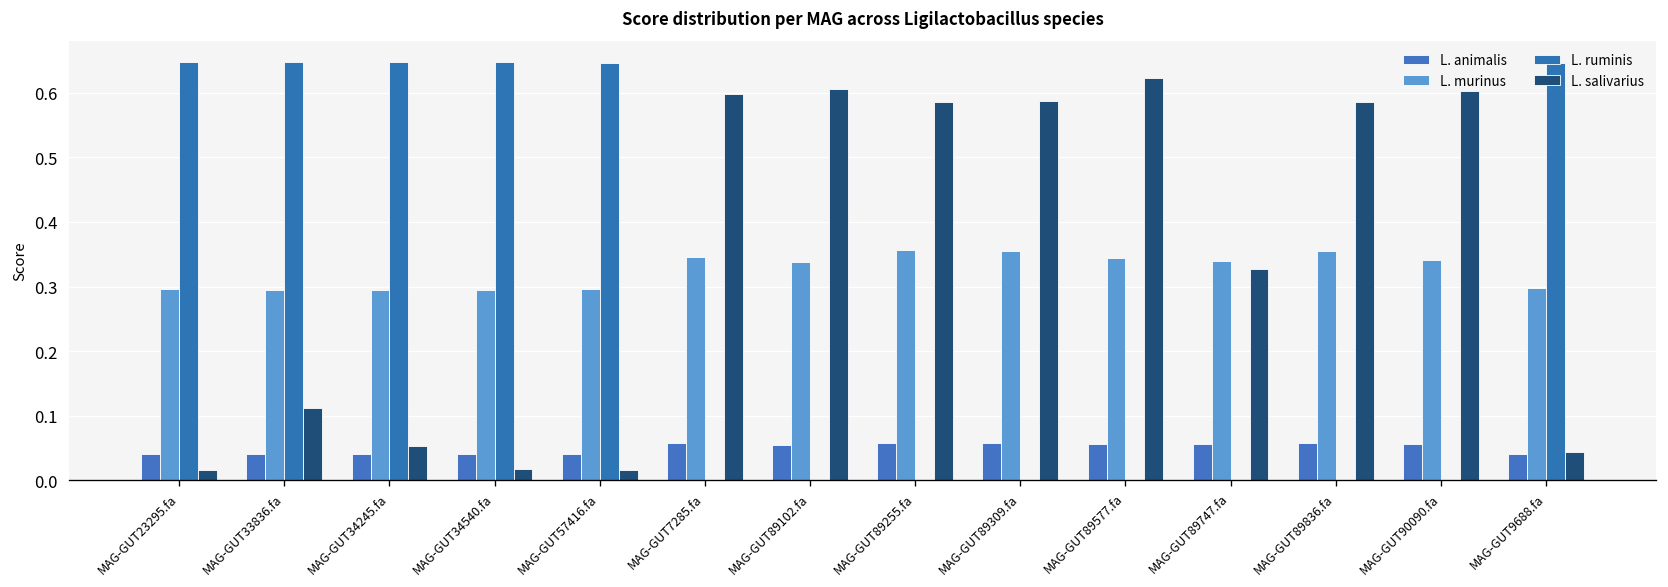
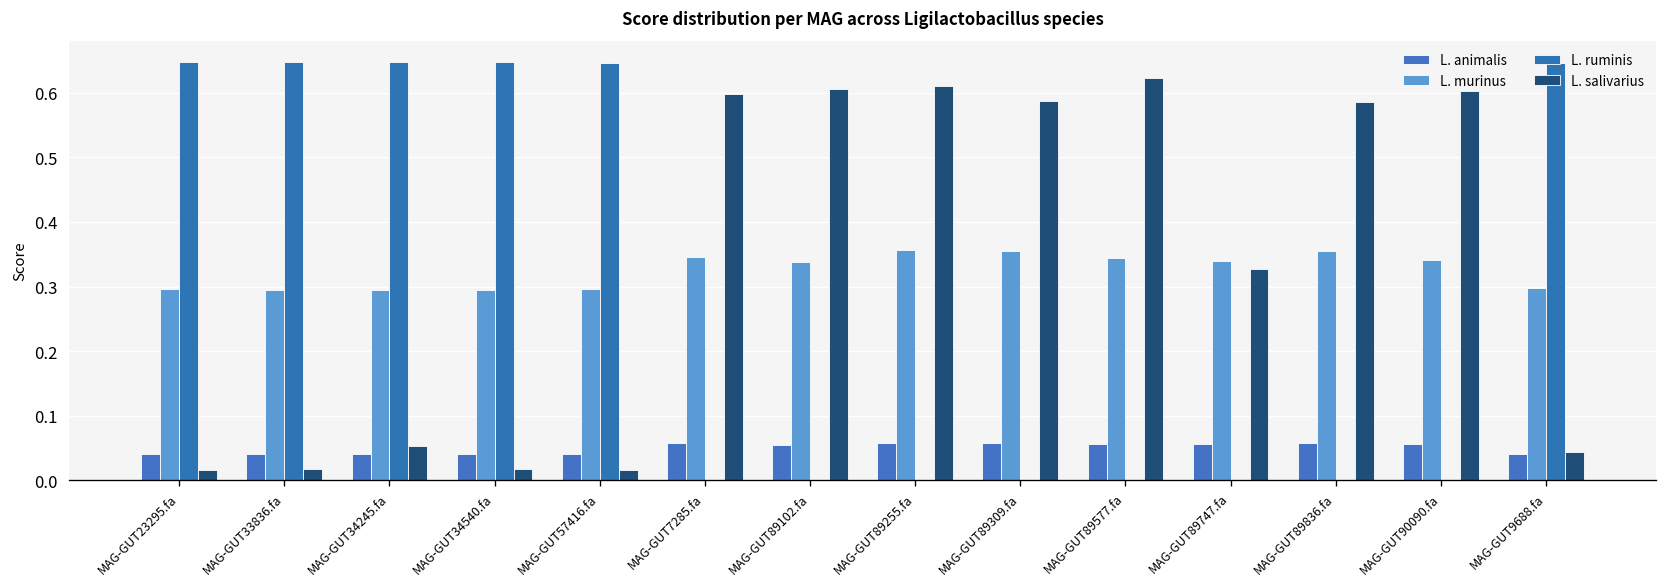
  {
    "L. salivarius": {
      "MAG-GUT23295.fa": 0.02,
-     "MAG-GUT33836.fa": 0.11,
+     "MAG-GUT33836.fa": 0.02,
      "MAG-GUT34245.fa": 0.05,
      "MAG-GUT34540.fa": 0.02,
      "MAG-GUT57416.fa": 0.02,
      "MAG-GUT7285.fa": 0.60,
      "MAG-GUT89102.fa": 0.61,
-     "MAG-GUT89255.fa": 0.59,
+     "MAG-GUT89255.fa": 0.61,
      "MAG-GUT89309.fa": 0.59,
      "MAG-GUT89577.fa": 0.62,
      "MAG-GUT89747.fa": 0.33,
      "MAG-GUT89836.fa": 0.59,
      "MAG-GUT90090.fa": 0.60,
      "MAG-GUT9688.fa": 0.04
    }
  }
